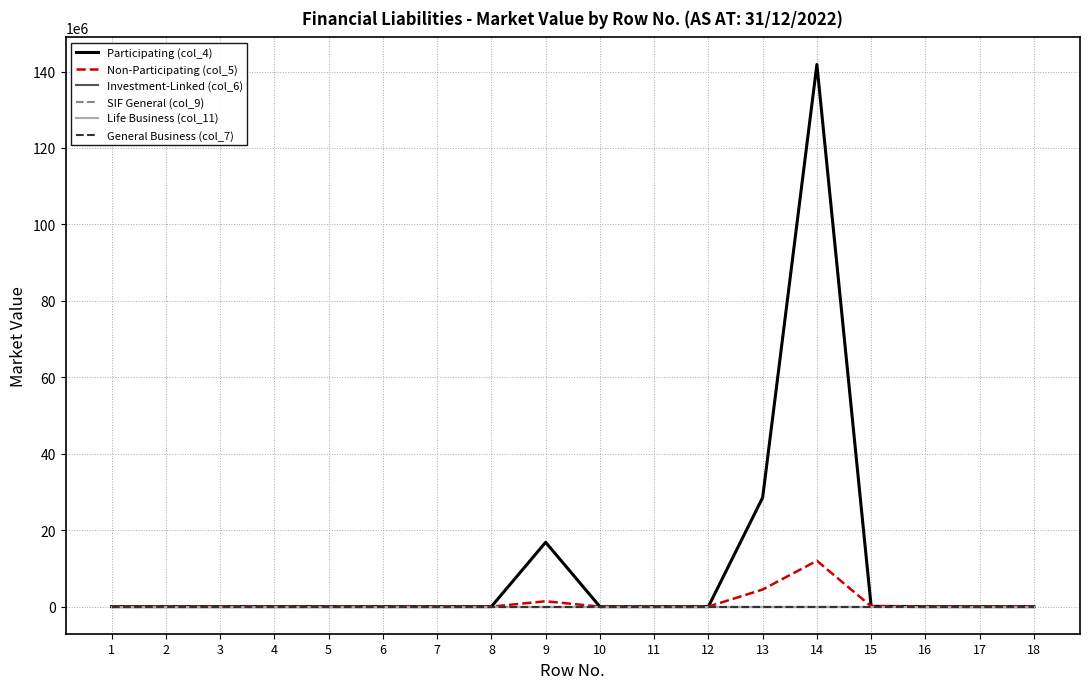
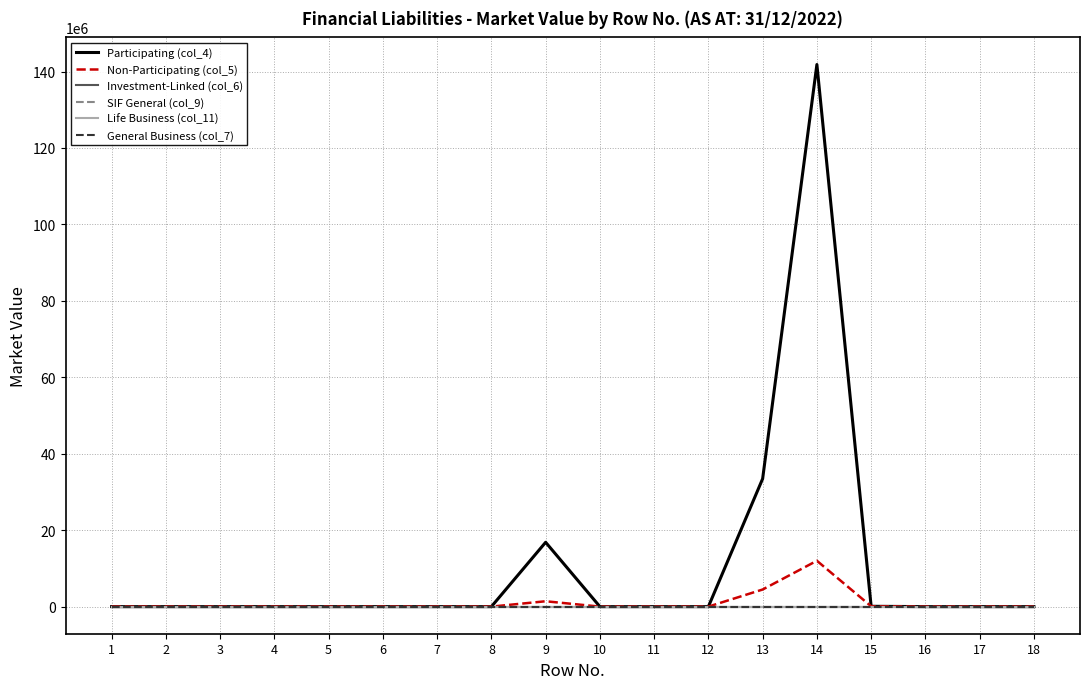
  {
    "Participating (col_4)": {
      "9": 17000000,
-     "13": 29000000,
+     "13": 33000000,
      "14": 142000000
    },
    "Non-Participating (col_5)": {
      "9": 1000000,
      "13": 4000000,
      "14": 12000000
    },
    "General Business (col_7)": {
      "9": 0,
      "13": 0,
      "14": 0
    }
  }
